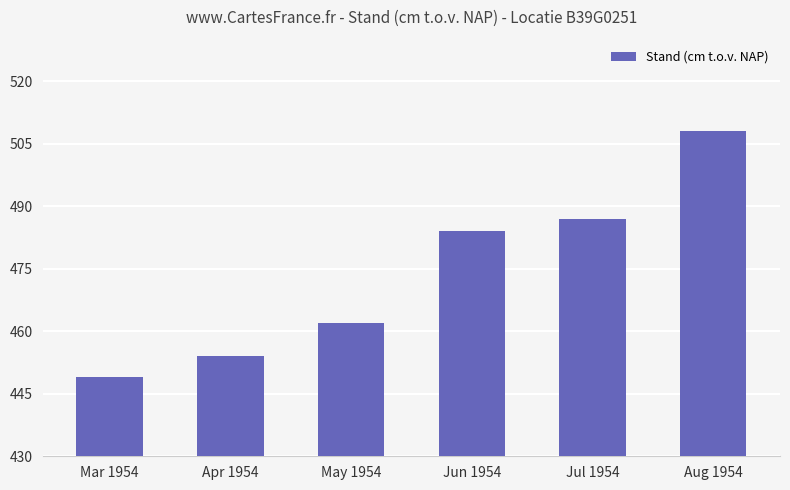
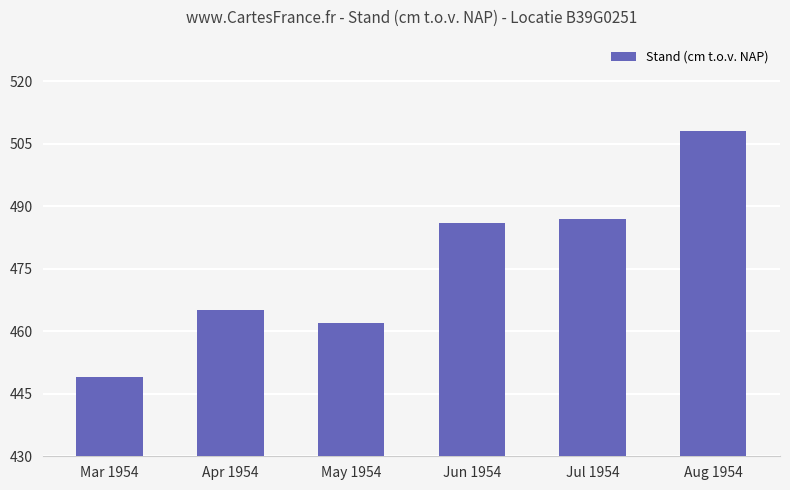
  {
    "Mar 1954": 449,
-   "Apr 1954": 454,
+   "Apr 1954": 465,
    "May 1954": 462,
-   "Jun 1954": 484,
+   "Jun 1954": 486,
    "Jul 1954": 487,
    "Aug 1954": 508
  }
